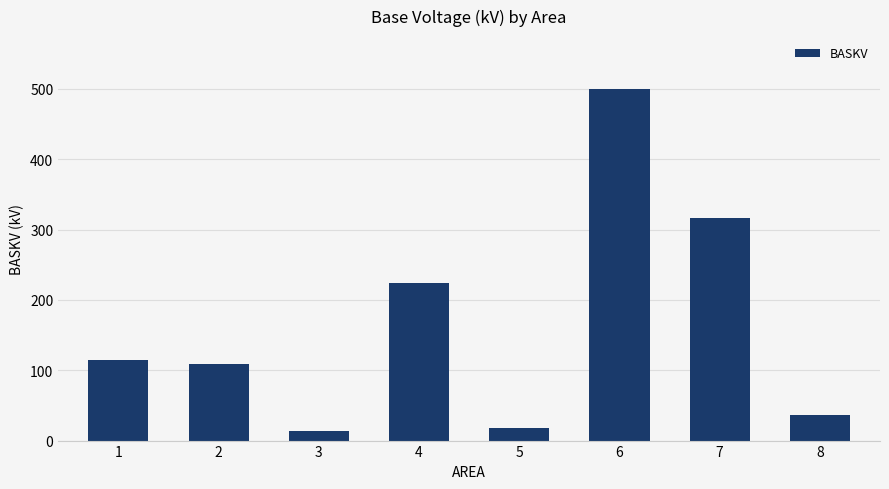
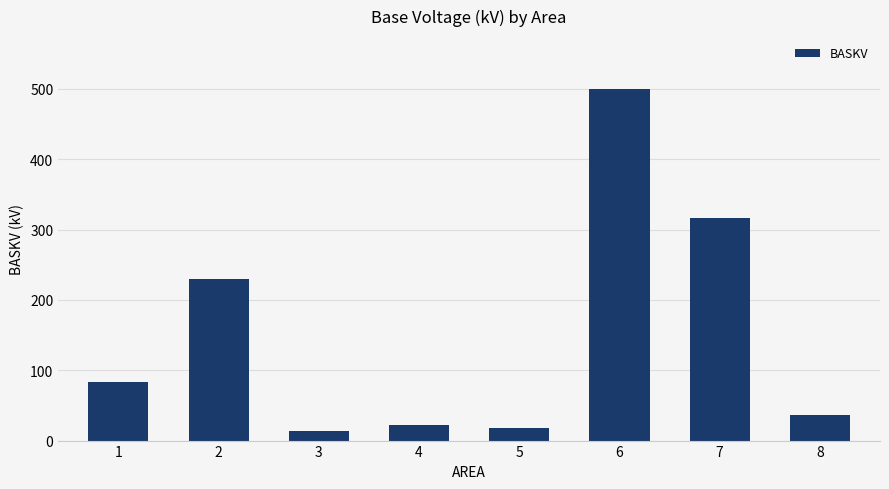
  {
-   "1": 120,
-   "2": 110,
+   "1": 80,
+   "2": 230,
    "3": 10,
-   "4": 220,
+   "4": 20,
    "5": 20,
    "6": 500,
    "7": 320,
    "8": 40
  }
